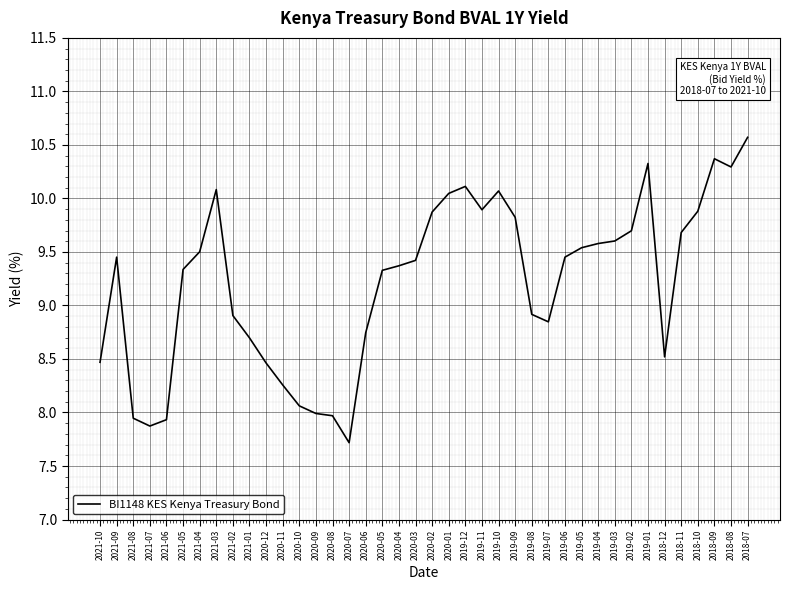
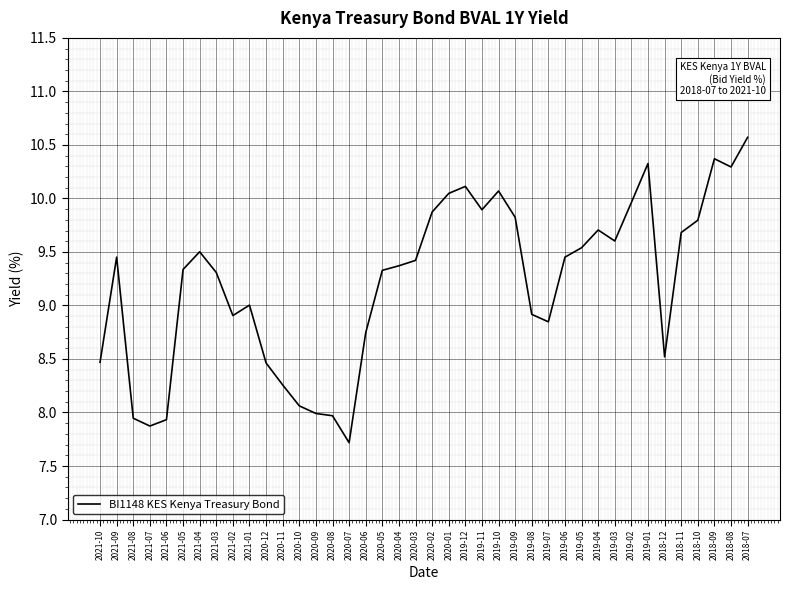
  {
    "2021-10": 8.47,
    "2021-09": 9.45,
    "2021-08": 7.95,
    "2021-07": 7.87,
    "2021-06": 7.93,
    "2021-05": 9.34,
    "2021-04": 9.50,
-   "2021-03": 10.08,
+   "2021-03": 9.31,
    "2021-02": 8.91,
-   "2021-01": 8.70,
+   "2021-01": 9.00,
    "2020-12": 8.46,
    "2020-11": 8.26,
    "2020-10": 8.06,
    "2020-09": 7.99,
    "2020-08": 7.97,
    "2020-07": 7.72,
    "2020-06": 8.75,
    "2020-05": 9.33,
    "2020-04": 9.37,
    "2020-03": 9.42,
    "2020-02": 9.87,
    "2020-01": 10.05,
    "2019-12": 10.11,
    "2019-11": 9.89,
    "2019-10": 10.07,
    "2019-09": 9.82,
    "2019-08": 8.92,
    "2019-07": 8.85,
    "2019-06": 9.45,
    "2019-05": 9.54,
-   "2019-04": 9.58,
+   "2019-04": 9.71,
    "2019-03": 9.60,
-   "2019-02": 9.70,
+   "2019-02": 9.96,
    "2019-01": 10.33,
    "2018-12": 8.52,
    "2018-11": 9.68,
-   "2018-10": 9.88,
+   "2018-10": 9.80,
    "2018-09": 10.37,
    "2018-08": 10.29,
    "2018-07": 10.57
  }
